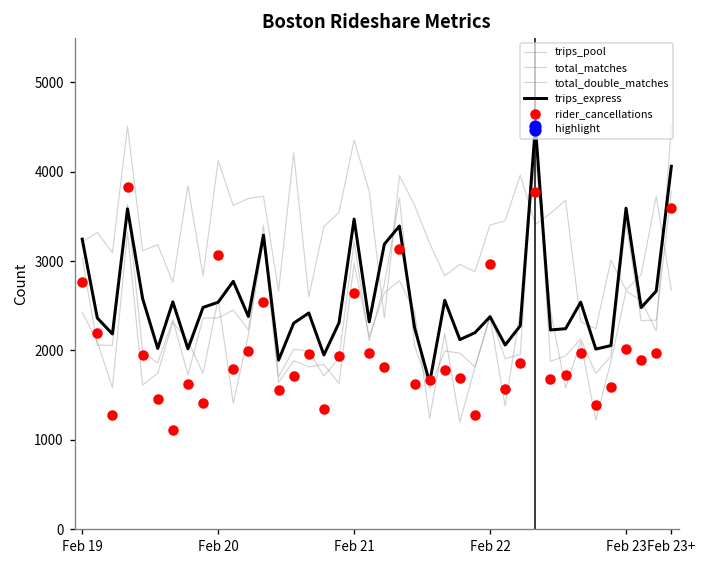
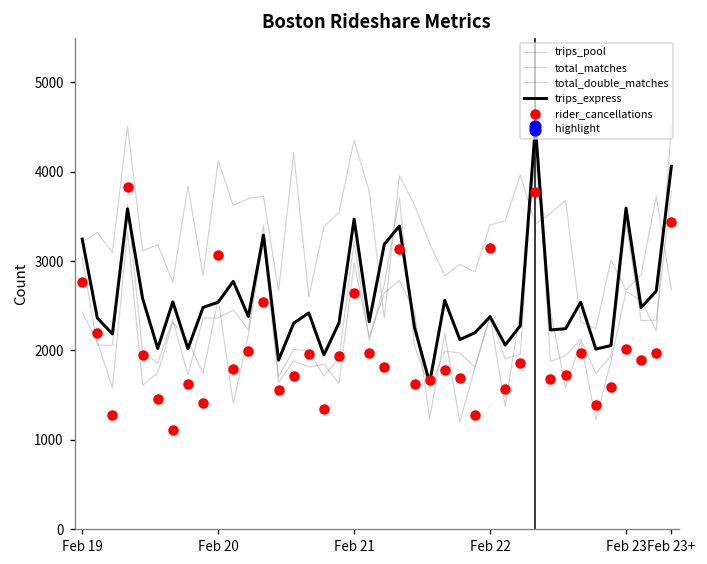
  {
    "rider_cancellations": {
-     "Feb 22": 3000,
-     "Feb 23+": 3600
+     "Feb 22": 3100,
+     "Feb 23+": 3400
    },
    "trips_express": {
      "Feb 20": 2500,
      "Feb 21": 3500,
      "Feb 23": 3600,
      "Feb 23+": 4100
    }
  }
